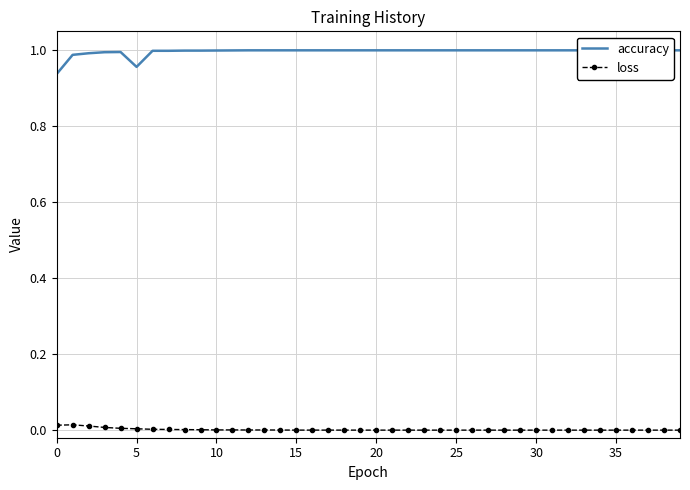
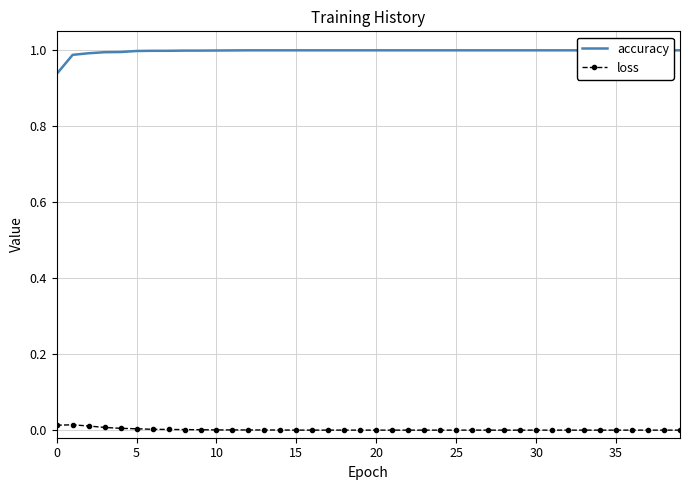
  {
    "accuracy": {
      "0": 0.94,
-     "5": 0.96,
+     "5": 1.00,
      "10": 1.00,
      "15": 1.00,
      "20": 1.00,
      "25": 1.00,
      "30": 1.00
    },
    "loss": {
      "0": 0.01,
      "5": 0.00,
      "10": 0.00,
      "15": 0.00,
      "20": 0.00,
      "25": 0.00,
      "30": 0.00,
      "35": 0.00
    }
  }
